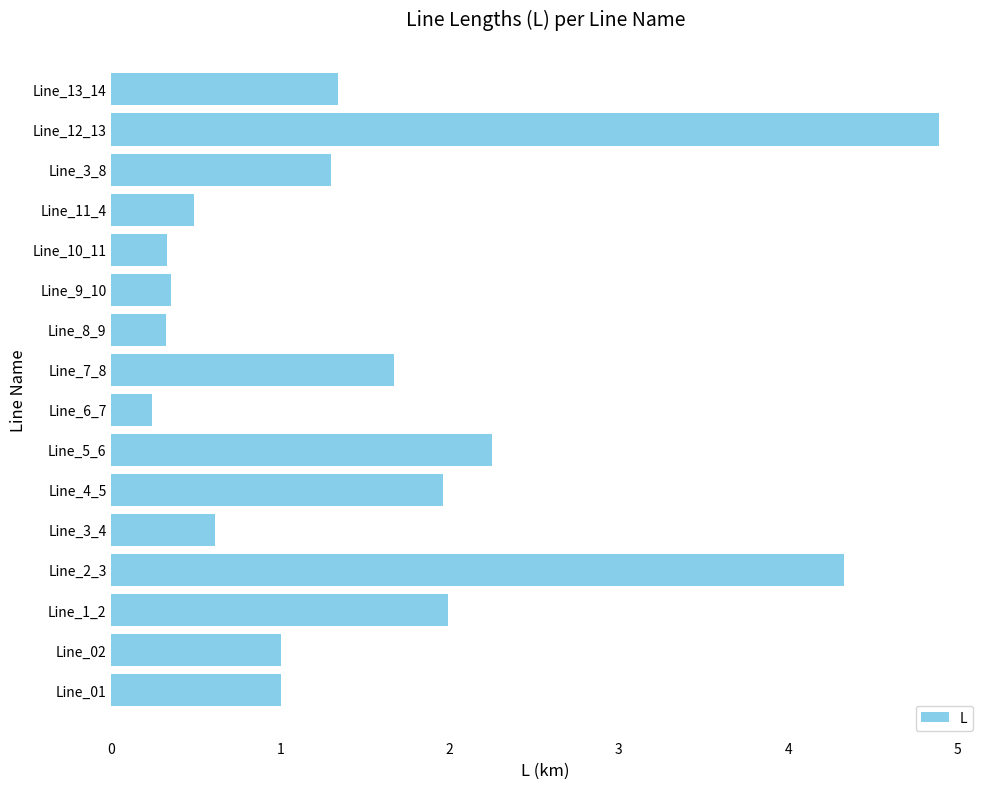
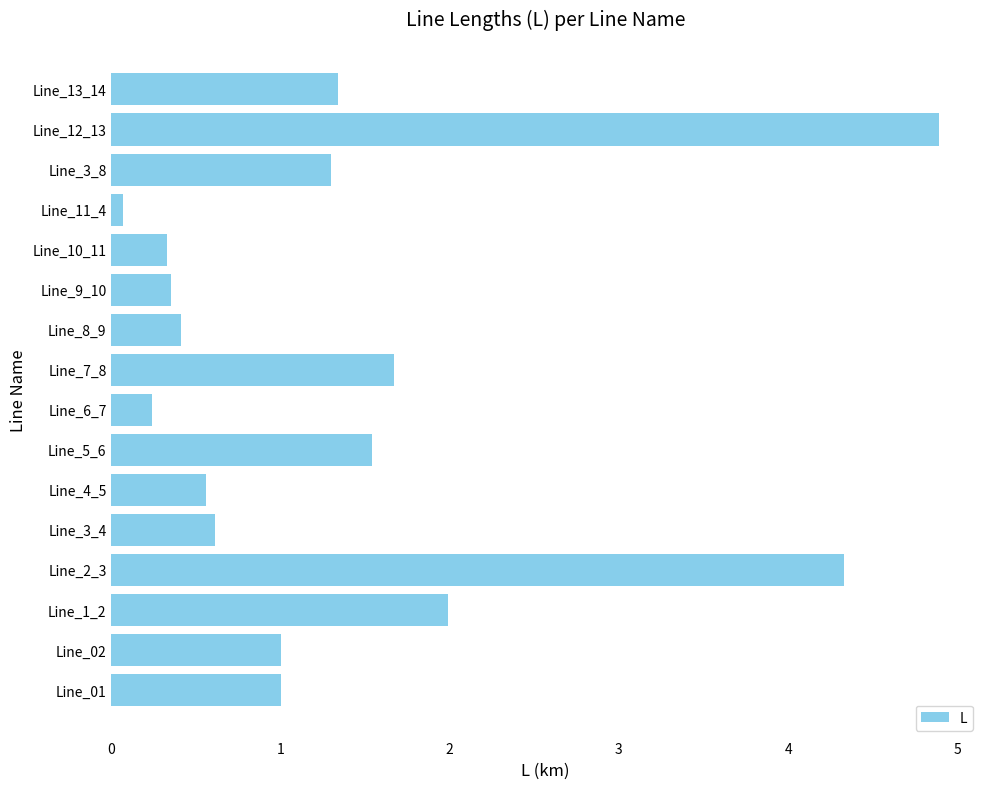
  {
    "Line_13_14": 1.34,
    "Line_12_13": 4.89,
    "Line_3_8": 1.30,
-   "Line_11_4": 0.49,
+   "Line_11_4": 0.07,
    "Line_10_11": 0.33,
    "Line_9_10": 0.35,
-   "Line_8_9": 0.32,
+   "Line_8_9": 0.41,
    "Line_7_8": 1.67,
    "Line_6_7": 0.24,
-   "Line_5_6": 2.25,
-   "Line_4_5": 1.96,
+   "Line_5_6": 1.54,
+   "Line_4_5": 0.56,
    "Line_3_4": 0.61,
    "Line_2_3": 4.33,
    "Line_1_2": 1.99,
    "Line_02": 1.00,
    "Line_01": 1.00
  }
